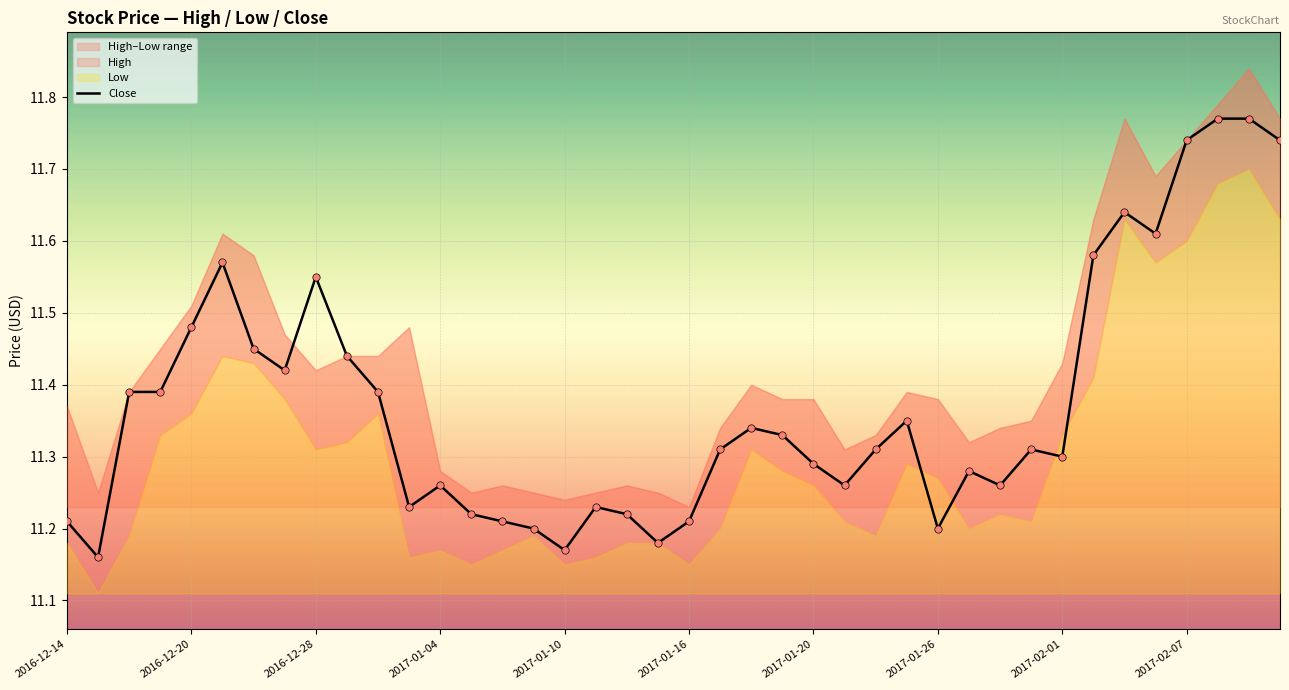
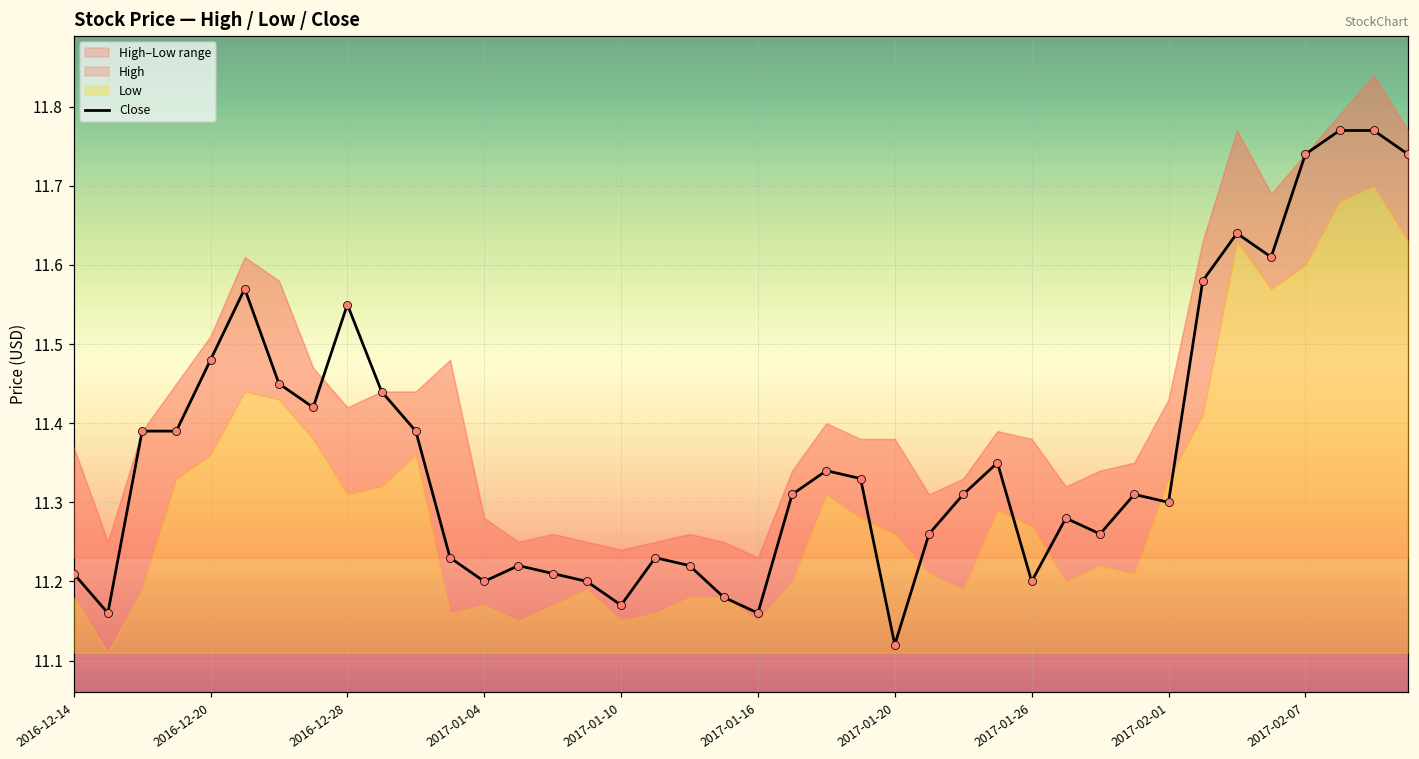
  {
    "Close": {
      "2016-12-14": 11.21,
      "2016-12-20": 11.48,
      "2016-12-28": 11.55,
-     "2017-01-04": 11.26,
+     "2017-01-04": 11.20,
      "2017-01-10": 11.17,
-     "2017-01-16": 11.21,
-     "2017-01-20": 11.29,
+     "2017-01-16": 11.16,
+     "2017-01-20": 11.12,
      "2017-01-26": 11.20,
      "2017-02-01": 11.30
    }
  }
